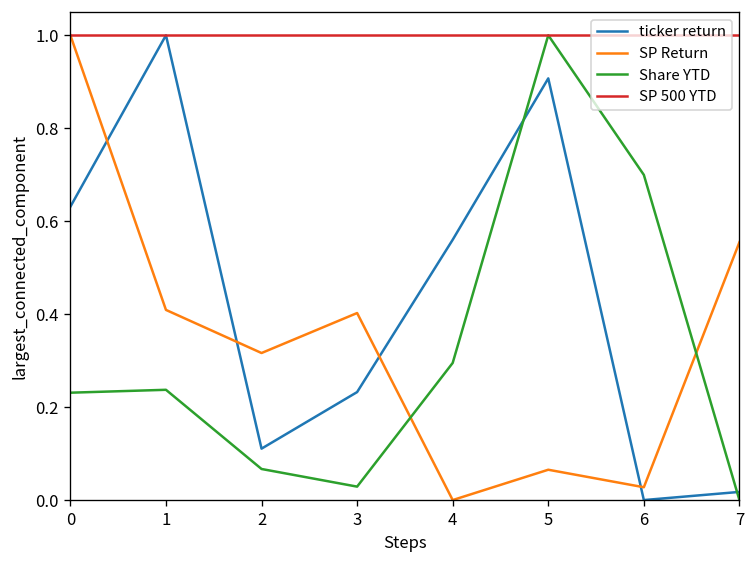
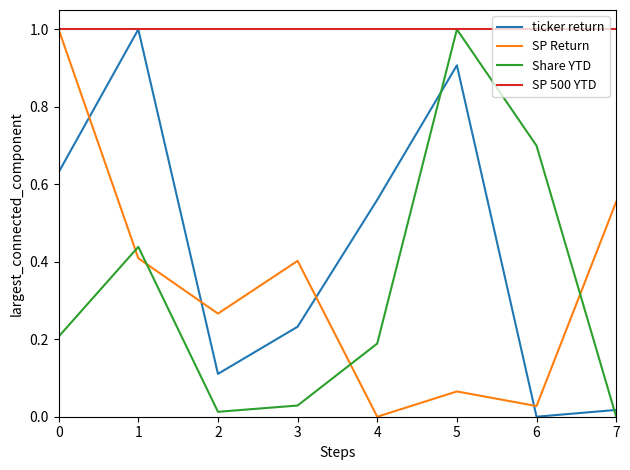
  {
    "ticker return": {
      "0": 0.63,
      "2": 0.11,
      "3": 0.23,
      "4": 0.56,
      "5": 0.91,
      "6": 0.00,
      "7": 0.02
    },
    "SP Return": {
      "1": 0.41,
-     "2": 0.32,
+     "2": 0.27,
      "3": 0.40,
      "4": 0.00,
      "5": 0.07,
      "6": 0.03,
      "7": 0.55
    },
    "Share YTD": {
-     "0": 0.23,
-     "1": 0.24,
-     "2": 0.07,
+     "0": 0.21,
+     "1": 0.44,
+     "2": 0.01,
      "3": 0.03,
-     "4": 0.30,
+     "4": 0.19,
      "6": 0.70,
      "7": 0.00
    },
    "SP 500 YTD": {
      "2": 1.00,
      "3": 1.00,
      "4": 1.00,
      "7": 1.00
    }
  }
